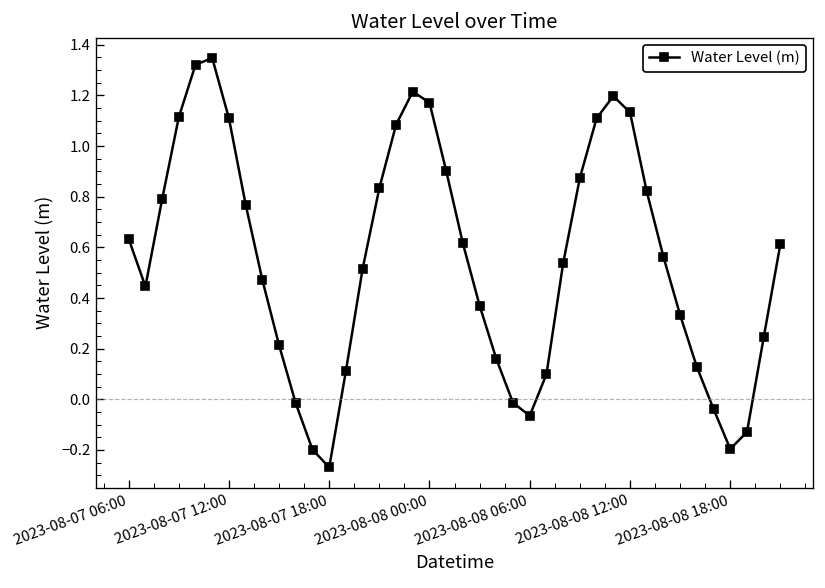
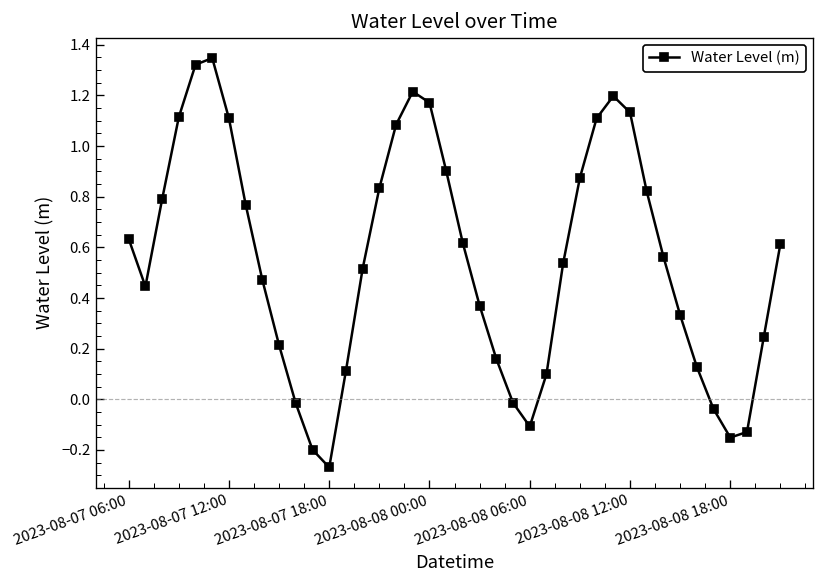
  {
    "2023-08-07 06:00": 0.63,
    "2023-08-07 12:00": 1.11,
    "2023-08-07 18:00": -0.27,
    "2023-08-08 00:00": 1.17,
-   "2023-08-08 06:00": -0.06,
+   "2023-08-08 06:00": -0.11,
    "2023-08-08 12:00": 1.13,
-   "2023-08-08 18:00": -0.20
+   "2023-08-08 18:00": -0.15
  }
